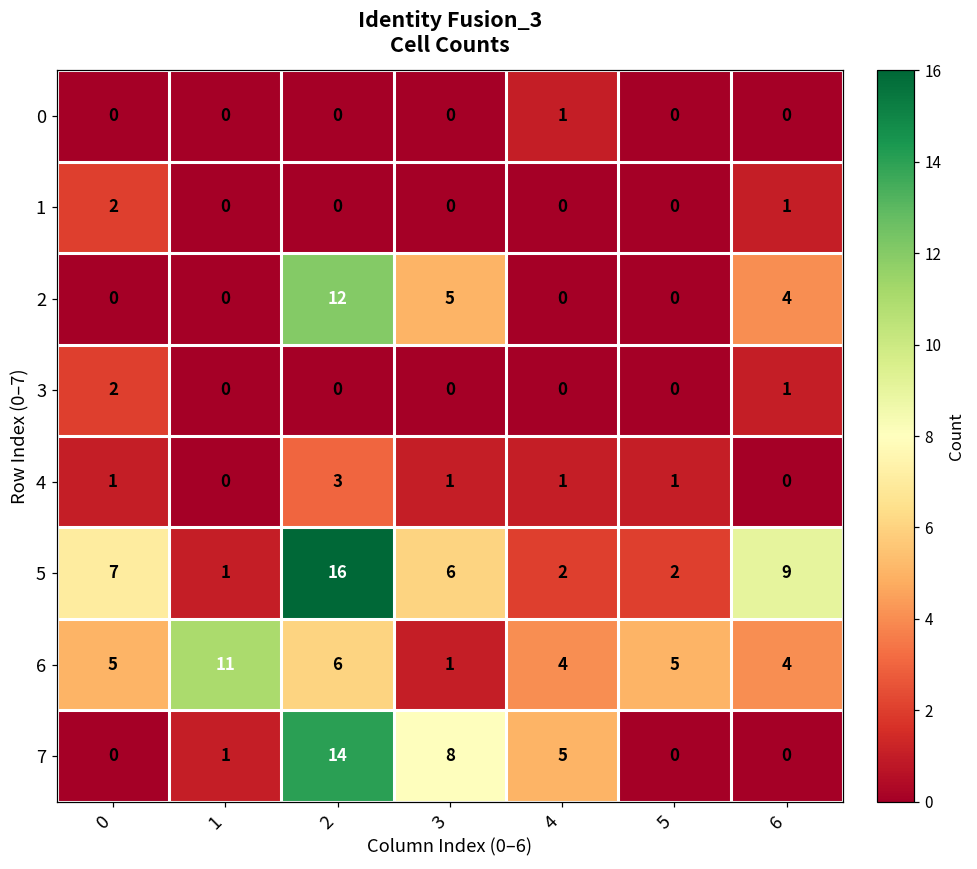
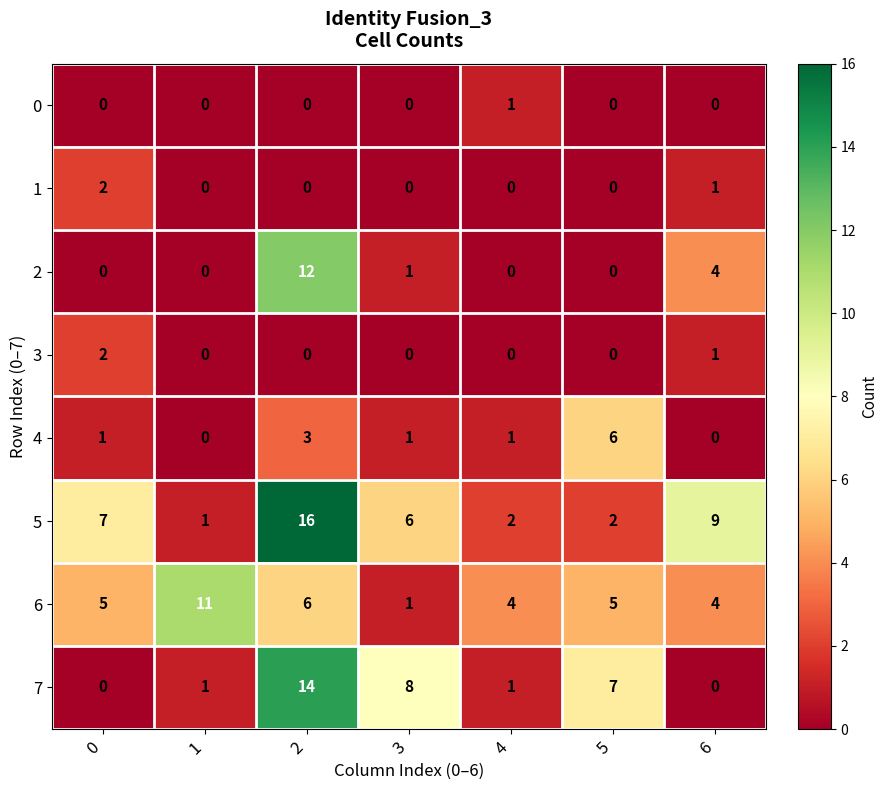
  {
    "0": {
      "0": 0,
      "1": 0,
      "2": 0,
      "3": 0,
      "4": 1,
      "5": 0,
      "6": 0
    },
    "1": {
      "0": 2,
      "1": 0,
      "2": 0,
      "3": 0,
      "4": 0,
      "5": 0,
      "6": 1
    },
    "2": {
      "0": 0,
      "1": 0,
      "2": 12,
-     "3": 5,
+     "3": 1,
      "4": 0,
      "5": 0,
      "6": 4
    },
    "3": {
      "0": 2,
      "1": 0,
      "2": 0,
      "3": 0,
      "4": 0,
      "5": 0,
      "6": 1
    },
    "4": {
      "0": 1,
      "1": 0,
      "2": 3,
      "3": 1,
      "4": 1,
-     "5": 1,
+     "5": 6,
      "6": 0
    },
    "5": {
      "0": 7,
      "1": 1,
      "2": 16,
      "3": 6,
      "4": 2,
      "5": 2,
      "6": 9
    },
    "6": {
      "0": 5,
      "1": 11,
      "2": 6,
      "3": 1,
      "4": 4,
      "5": 5,
      "6": 4
    },
    "7": {
      "0": 0,
      "1": 1,
      "2": 14,
      "3": 8,
-     "4": 5,
-     "5": 0,
+     "4": 1,
+     "5": 7,
      "6": 0
    }
  }
